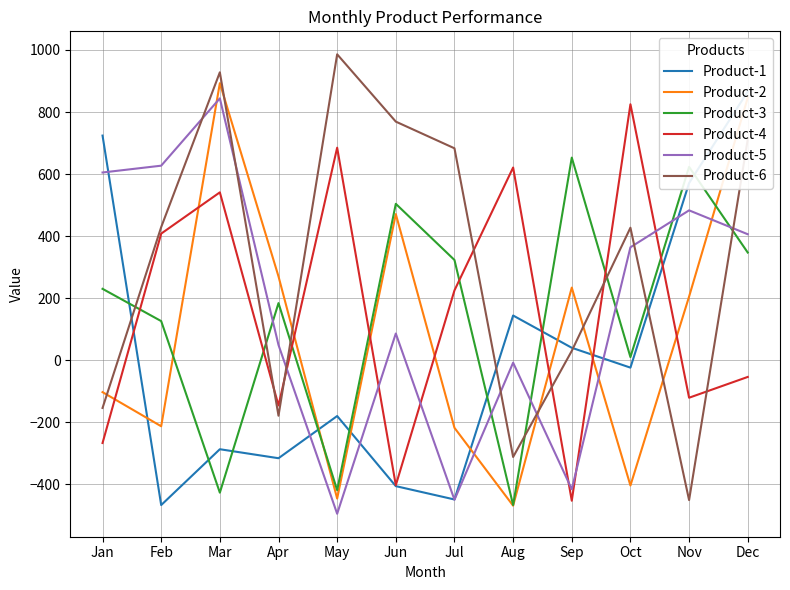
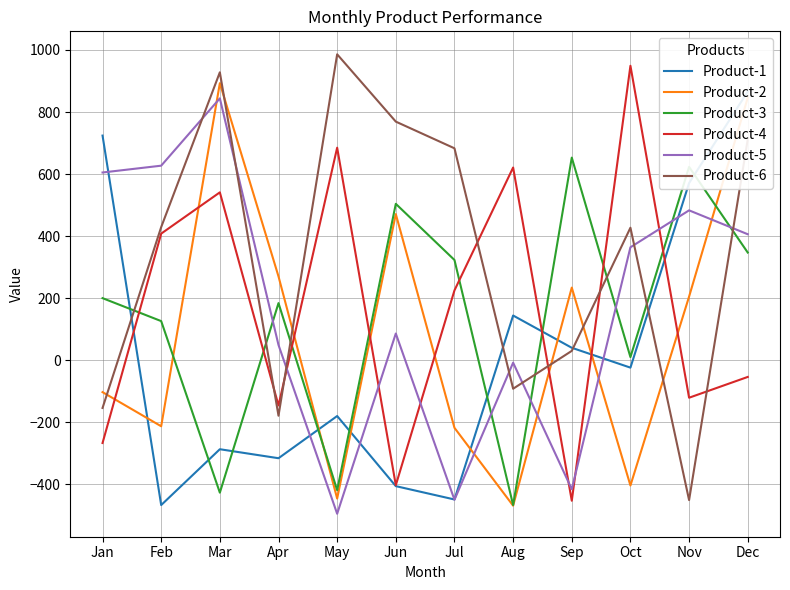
  {
    "Product-1": {
      "Jan": 720,
      "Feb": -470,
      "Mar": -290,
      "Apr": -320,
      "May": -180,
      "Aug": 140,
      "Sep": 40,
      "Oct": -20
    },
    "Product-2": {
      "Jan": -100,
      "Feb": -210,
      "Mar": 890,
      "Apr": 270,
      "May": -450,
      "Jun": 470,
      "Jul": -220,
      "Sep": 230,
      "Oct": -400,
      "Nov": 210
    },
    "Product-3": {
-     "Jan": 230,
+     "Jan": 200,
      "Feb": 130,
      "Mar": -430,
      "Apr": 180,
      "May": -420,
      "Jun": 500,
      "Jul": 320,
      "Sep": 650,
      "Oct": 10,
      "Dec": 350
    },
    "Product-4": {
      "Jan": -270,
      "Feb": 410,
      "Mar": 540,
      "Apr": -150,
      "May": 690,
      "Jul": 230,
      "Aug": 620,
      "Sep": -450,
-     "Oct": 830,
+     "Oct": 950,
      "Nov": -120,
      "Dec": -50
    },
    "Product-5": {
      "Jan": 610,
      "Feb": 630,
      "Mar": 840,
      "Apr": 50,
      "May": -500,
      "Jun": 90,
      "Aug": -10,
      "Sep": -420,
      "Oct": 360,
      "Nov": 480,
      "Dec": 410
    },
    "Product-6": {
      "Jan": -150,
      "Feb": 430,
      "Mar": 930,
      "Apr": -180,
      "May": 990,
      "Jun": 770,
      "Jul": 680,
-     "Aug": -310,
+     "Aug": -90,
      "Sep": 30,
      "Oct": 430,
      "Nov": -450
    }
  }
